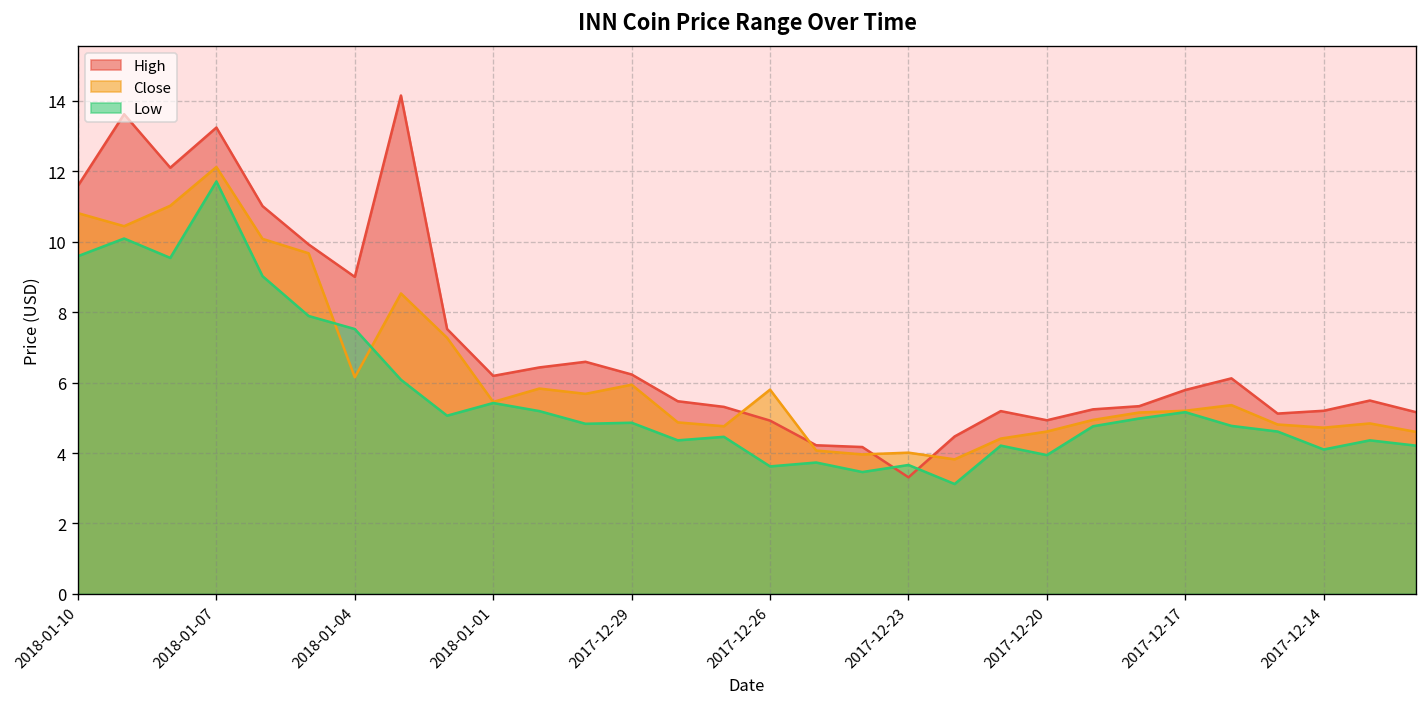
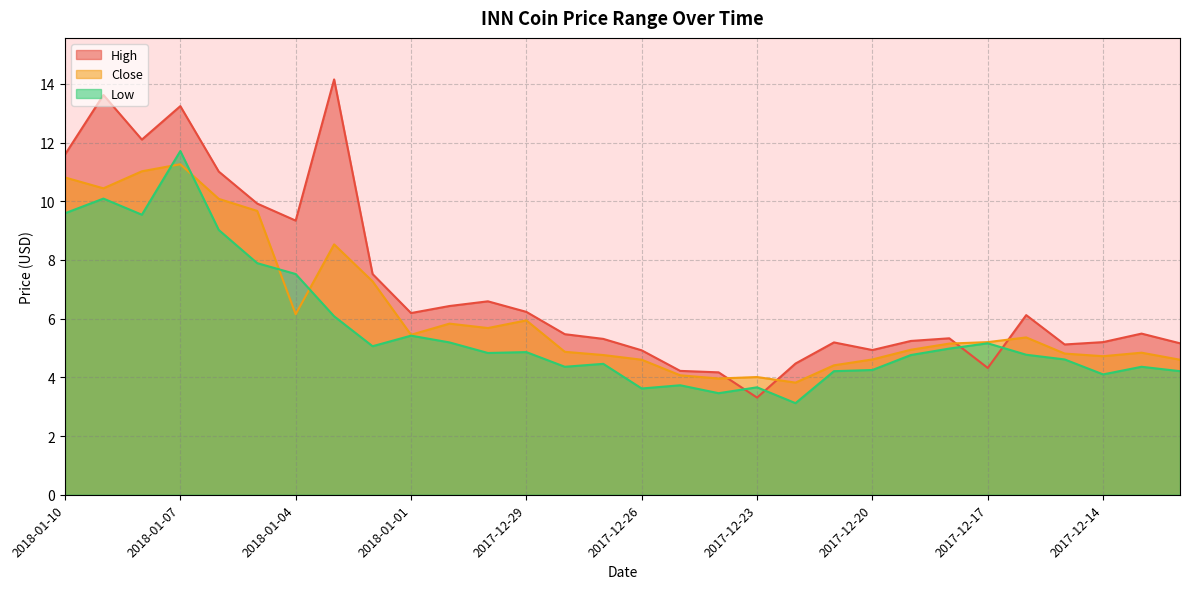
  {
    "High": {
      "2018-01-10": 11.6,
      "2018-01-07": 13.2,
-     "2018-01-04": 9.0,
+     "2018-01-04": 9.3,
      "2018-01-01": 6.2,
      "2017-12-29": 6.2,
      "2017-12-26": 4.9,
      "2017-12-23": 3.3,
      "2017-12-20": 4.9,
-     "2017-12-17": 5.8,
+     "2017-12-17": 4.3,
      "2017-12-14": 5.2
    },
    "Close": {
      "2018-01-10": 10.8,
-     "2018-01-07": 12.1,
+     "2018-01-07": 11.3,
      "2018-01-04": 6.2,
      "2017-12-29": 5.9,
-     "2017-12-26": 5.8,
+     "2017-12-26": 4.6,
      "2017-12-23": 4.0,
      "2017-12-20": 4.6,
      "2017-12-14": 4.7
    },
    "Low": {
      "2018-01-10": 9.6,
      "2018-01-07": 11.7,
      "2018-01-04": 7.5,
      "2017-12-29": 4.9,
      "2017-12-26": 3.6,
      "2017-12-23": 3.7,
-     "2017-12-20": 3.9,
+     "2017-12-20": 4.3,
      "2017-12-14": 4.1
    }
  }
